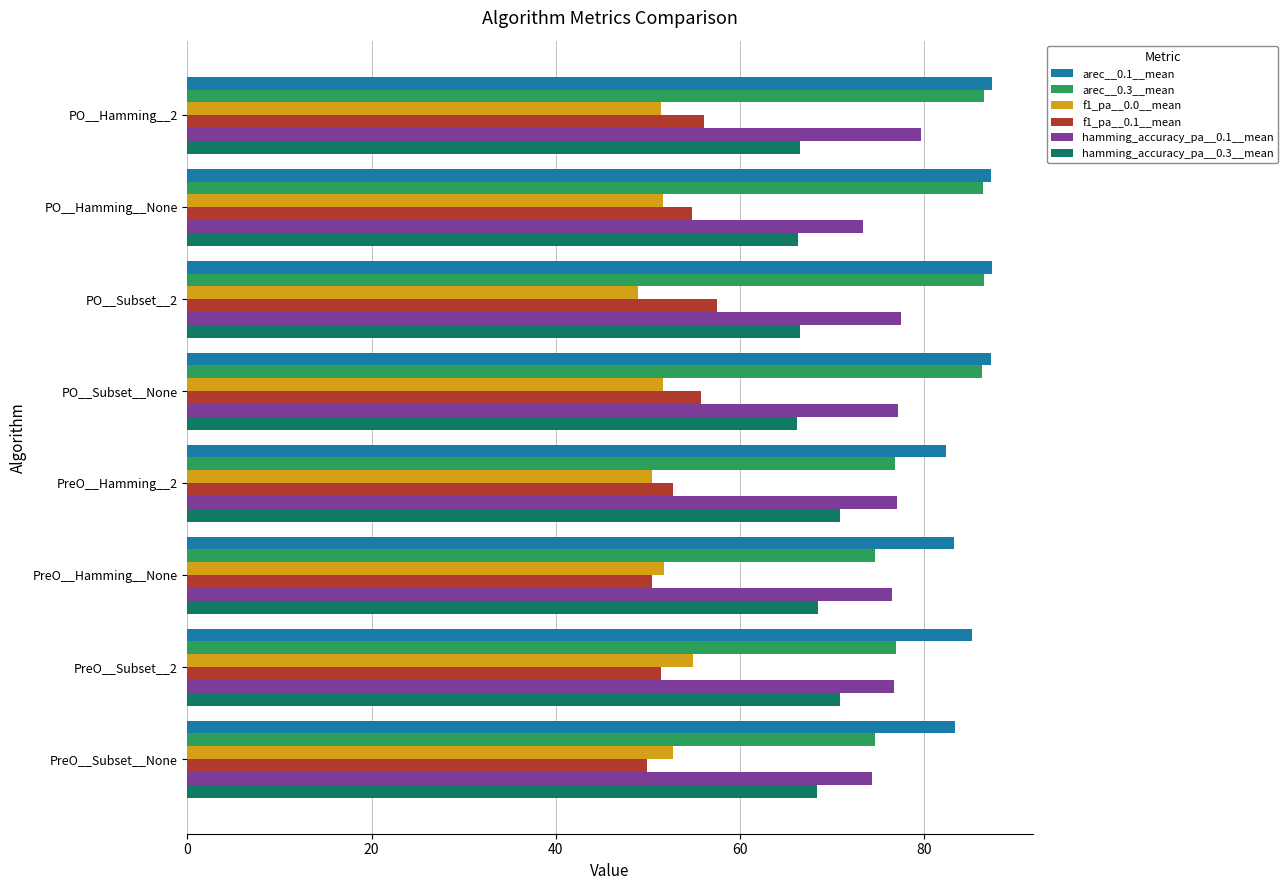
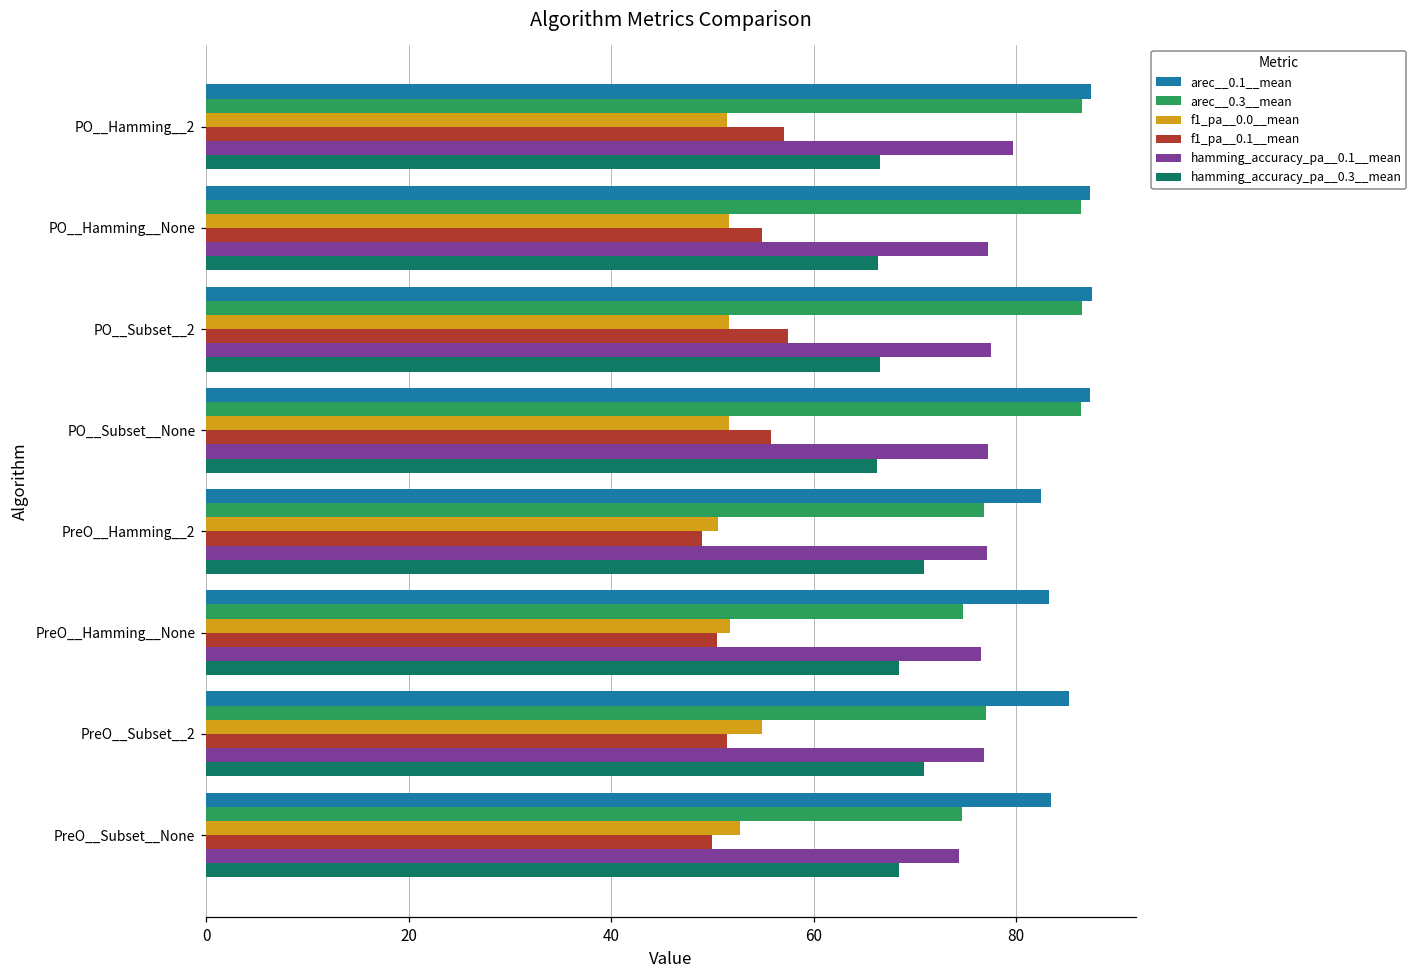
  {
    "arec__0.1__mean": {
      "PO__Hamming__2": 87,
      "PO__Hamming__None": 87,
      "PO__Subset__2": 87,
      "PO__Subset__None": 87,
      "PreO__Hamming__2": 82,
      "PreO__Hamming__None": 83,
      "PreO__Subset__2": 85,
      "PreO__Subset__None": 83
    },
    "f1_pa__0.0__mean": {
      "PO__Hamming__2": 51,
      "PO__Hamming__None": 52,
-     "PO__Subset__2": 49,
+     "PO__Subset__2": 52,
      "PO__Subset__None": 52,
      "PreO__Hamming__2": 51,
      "PreO__Hamming__None": 52,
      "PreO__Subset__2": 55,
      "PreO__Subset__None": 53
    },
    "f1_pa__0.1__mean": {
-     "PO__Hamming__2": 56,
+     "PO__Hamming__2": 57,
      "PO__Hamming__None": 55,
      "PO__Subset__2": 57,
      "PO__Subset__None": 56,
-     "PreO__Hamming__2": 53,
+     "PreO__Hamming__2": 49,
      "PreO__Hamming__None": 50,
      "PreO__Subset__2": 51,
      "PreO__Subset__None": 50
    },
    "hamming_accuracy_pa__0.1__mean": {
      "PO__Hamming__2": 80,
-     "PO__Hamming__None": 73,
+     "PO__Hamming__None": 77,
      "PO__Subset__2": 77,
      "PO__Subset__None": 77,
      "PreO__Hamming__2": 77,
      "PreO__Hamming__None": 77,
      "PreO__Subset__2": 77,
      "PreO__Subset__None": 74
    }
  }
